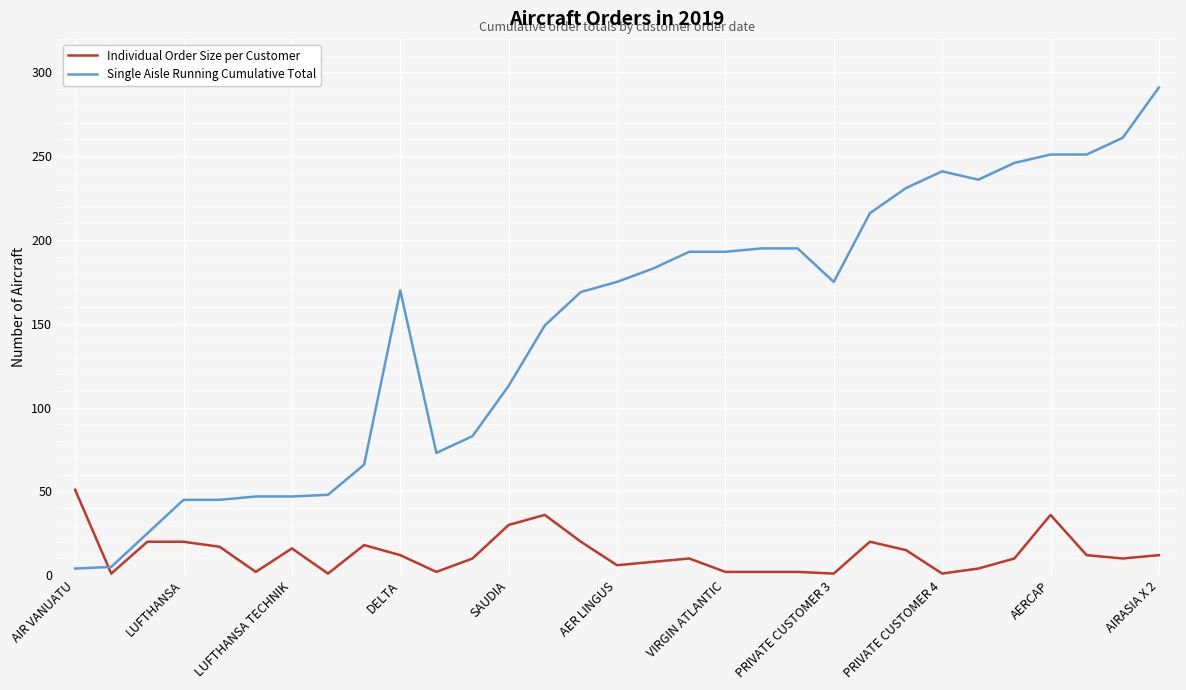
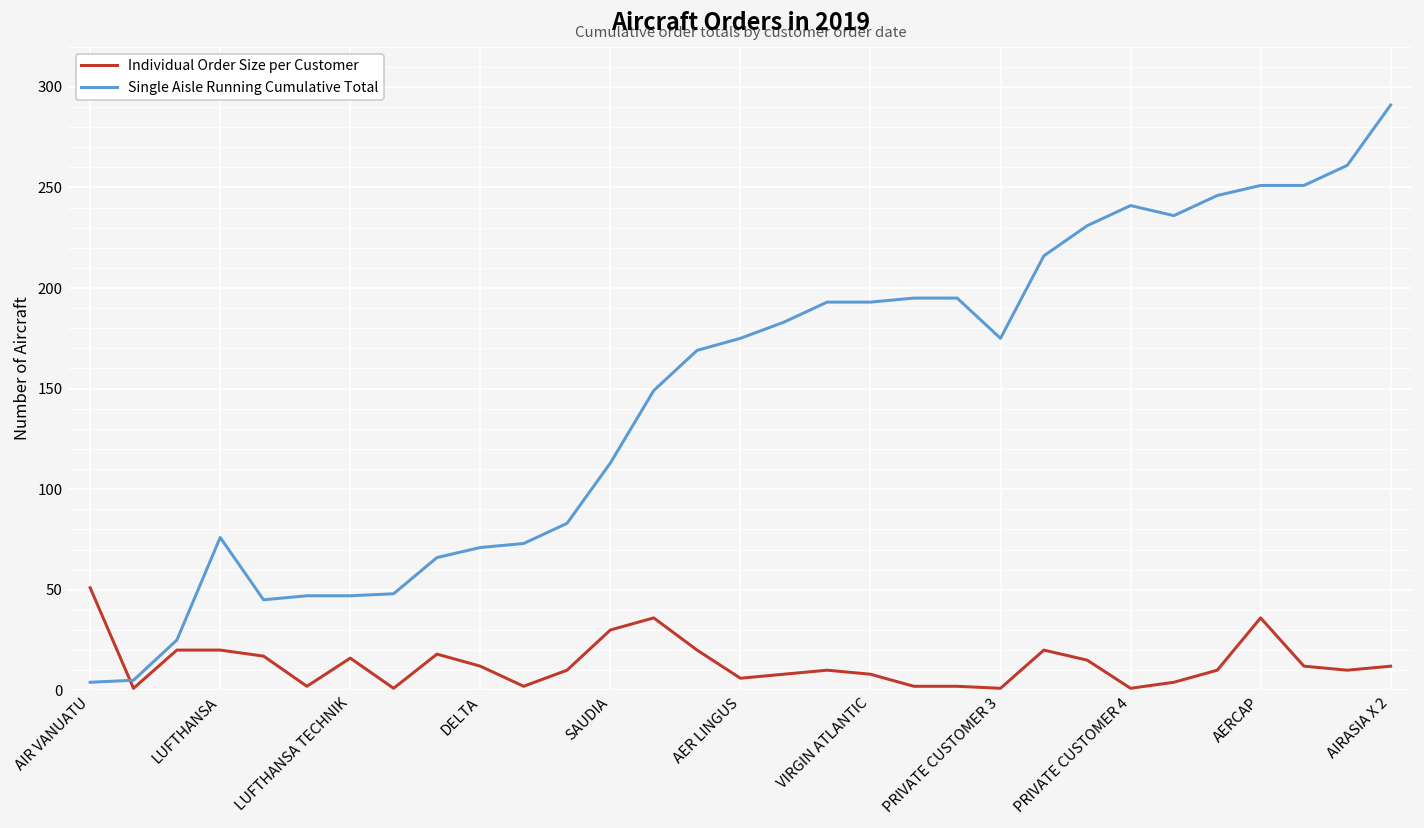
  {
    "Individual Order Size per Customer": {
      "AIR VANUATU": 51,
      "LUFTHANSA": 20,
      "LUFTHANSA TECHNIK": 16,
      "DELTA": 12,
      "SAUDIA": 30,
      "AER LINGUS": 6,
-     "VIRGIN ATLANTIC": 2,
+     "VIRGIN ATLANTIC": 8,
      "PRIVATE CUSTOMER 3": 1,
      "PRIVATE CUSTOMER 4": 1,
      "AERCAP": 36,
      "AIRASIA X 2": 12
    },
    "Single Aisle Running Cumulative Total": {
      "AIR VANUATU": 4,
-     "LUFTHANSA": 45,
+     "LUFTHANSA": 76,
      "LUFTHANSA TECHNIK": 47,
-     "DELTA": 170,
+     "DELTA": 71,
      "SAUDIA": 113,
      "AER LINGUS": 175,
      "VIRGIN ATLANTIC": 193,
      "PRIVATE CUSTOMER 3": 175,
      "PRIVATE CUSTOMER 4": 241,
      "AERCAP": 251,
      "AIRASIA X 2": 291
    }
  }
